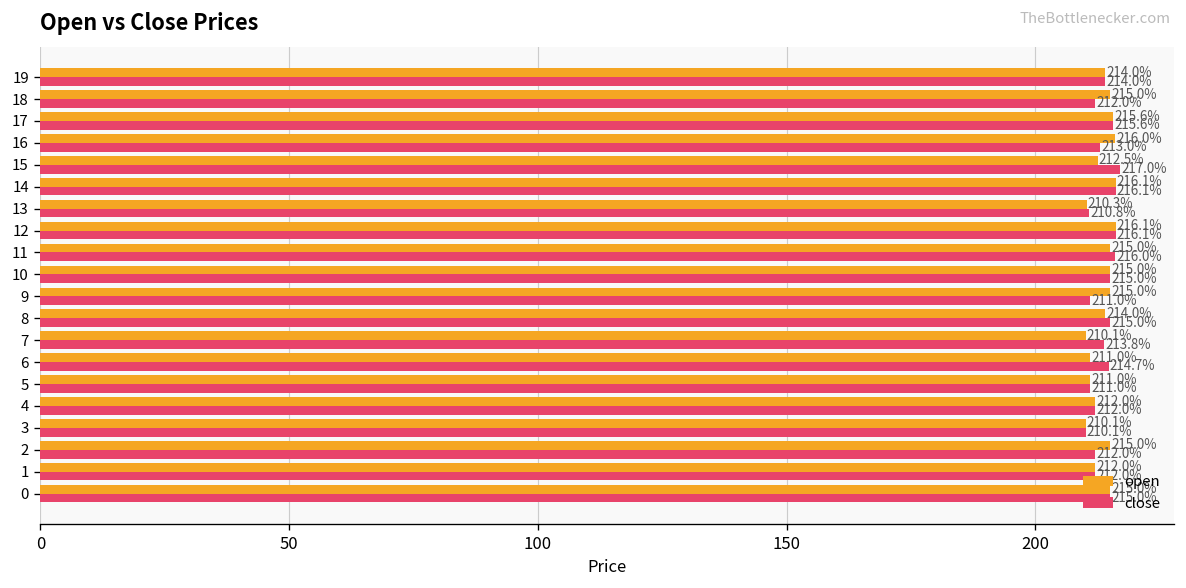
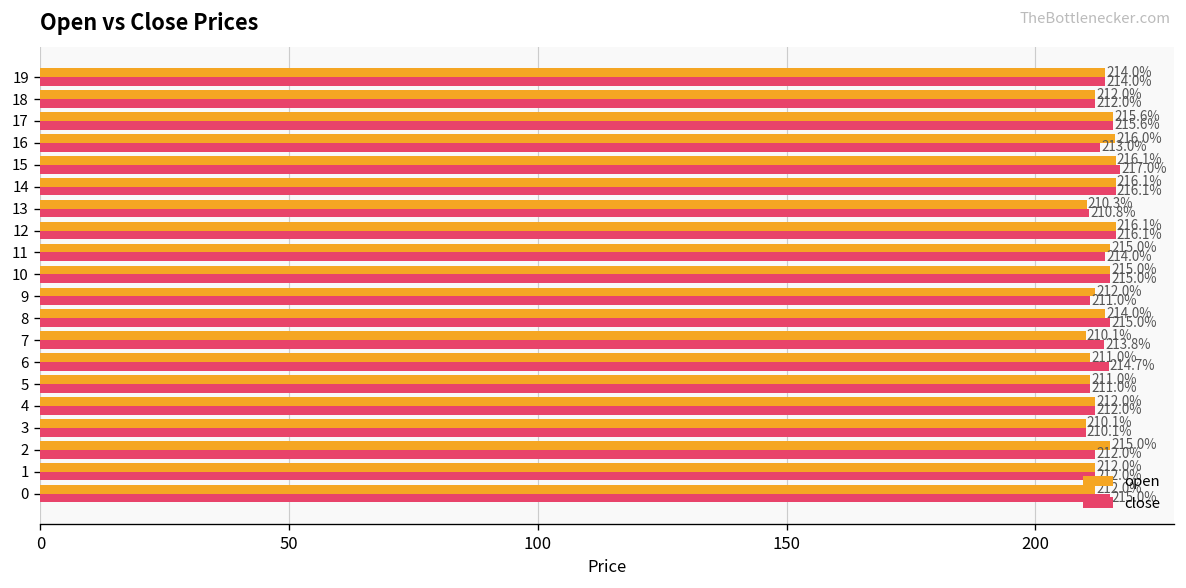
  {
    "open": {
-     "18": "215.0%",
-     "15": "212.5%",
-     "9": "215.0%",
-     "0": "215.0%"
+     "18": "212.0%",
+     "15": "216.1%",
+     "9": "212.0%",
+     "0": "212.0%"
    },
    "close": {
      "15": "217.0%",
-     "11": "216.0%"
+     "11": "214.0%"
    }
  }
